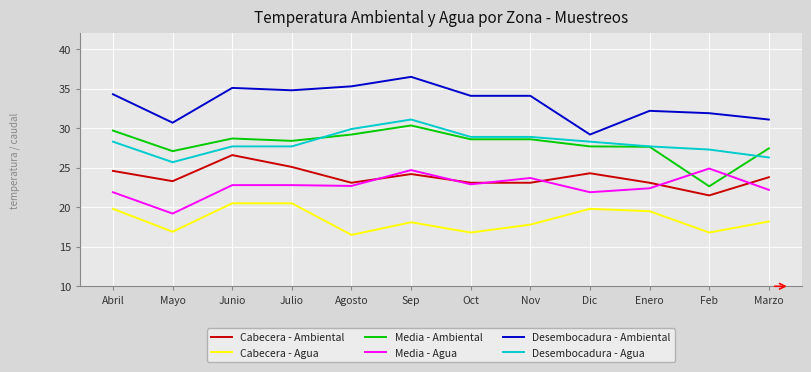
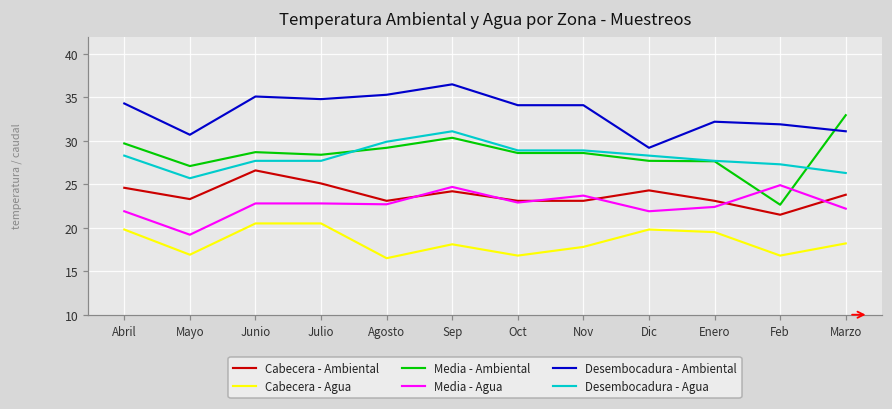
  {
    "Cabecera - Ambiental": {
      "Abril": 25,
      "Mayo": 23,
      "Junio": 27,
      "Julio": 25,
      "Agosto": 23,
      "Sep": 24,
      "Nov": 23,
      "Dic": 24,
      "Enero": 23,
      "Feb": 22,
      "Marzo": 24
    },
    "Cabecera - Agua": {
      "Abril": 20,
      "Mayo": 17,
      "Junio": 21,
      "Julio": 21,
      "Agosto": 17,
      "Sep": 18,
      "Oct": 17,
      "Nov": 18,
      "Dic": 20,
      "Enero": 20,
      "Feb": 17,
      "Marzo": 18
    },
    "Media - Ambiental": {
      "Abril": 30,
      "Mayo": 27,
      "Junio": 29,
      "Julio": 28,
      "Agosto": 29,
      "Sep": 30,
      "Dic": 28,
      "Feb": 23,
-     "Marzo": 27
+     "Marzo": 33
    },
    "Media - Agua": {
      "Abril": 22,
      "Mayo": 19,
      "Junio": 23,
      "Julio": 23,
      "Agosto": 23,
      "Sep": 25,
      "Nov": 24,
      "Dic": 22,
      "Enero": 22,
      "Feb": 25,
      "Marzo": 22
    },
    "Desembocadura - Ambiental": {
      "Abril": 34,
      "Mayo": 31,
      "Junio": 35,
      "Julio": 35,
      "Agosto": 35,
      "Sep": 37,
      "Oct": 34,
      "Nov": 34,
      "Dic": 29,
      "Enero": 32,
      "Feb": 32,
      "Marzo": 31
    },
    "Desembocadura - Agua": {
      "Abril": 28,
      "Mayo": 26,
      "Junio": 28,
      "Julio": 28,
      "Agosto": 30,
      "Sep": 31,
      "Dic": 28,
      "Feb": 27,
      "Marzo": 26
    }
  }
